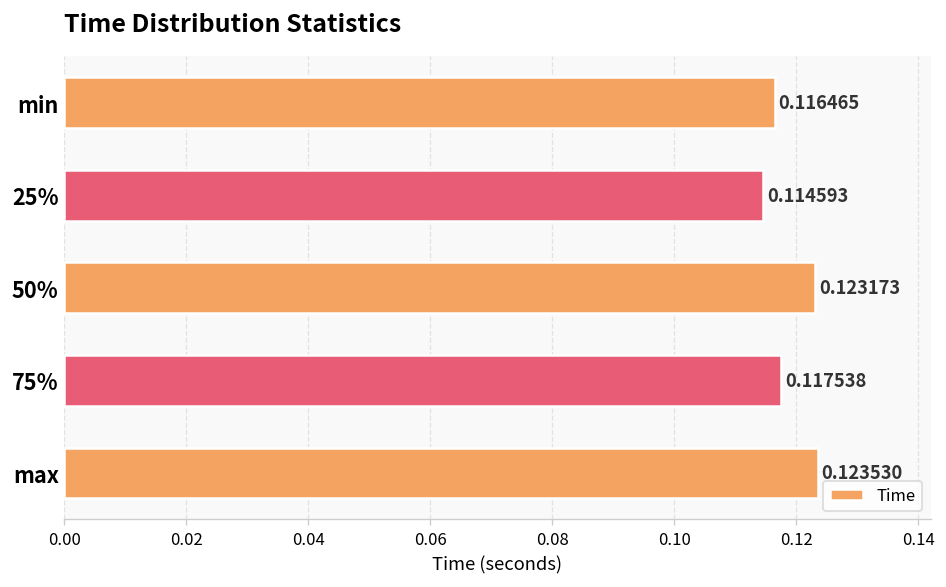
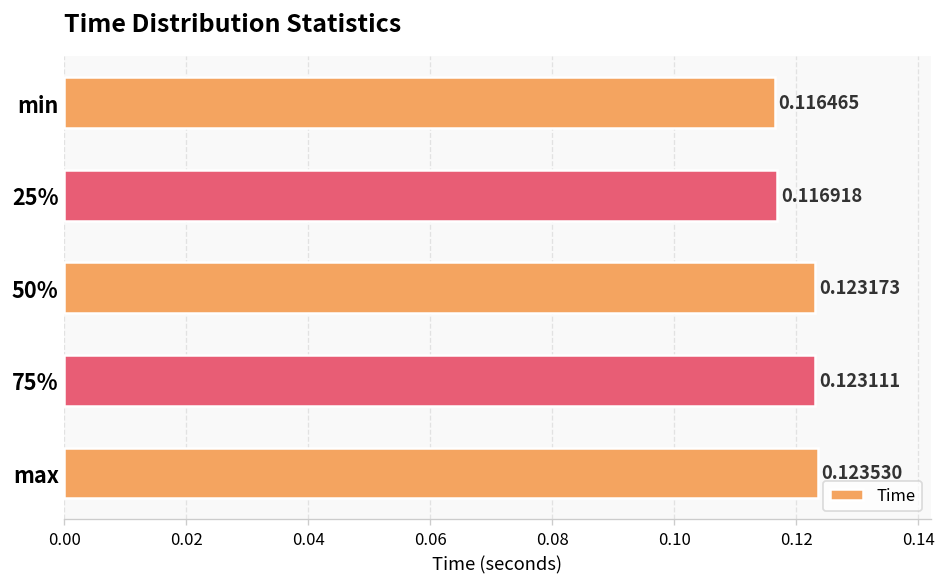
  {
    "min": 0.116465,
-   "25%": 0.114593,
+   "25%": 0.116918,
    "50%": 0.123173,
-   "75%": 0.117538
+   "75%": 0.123111
  }
